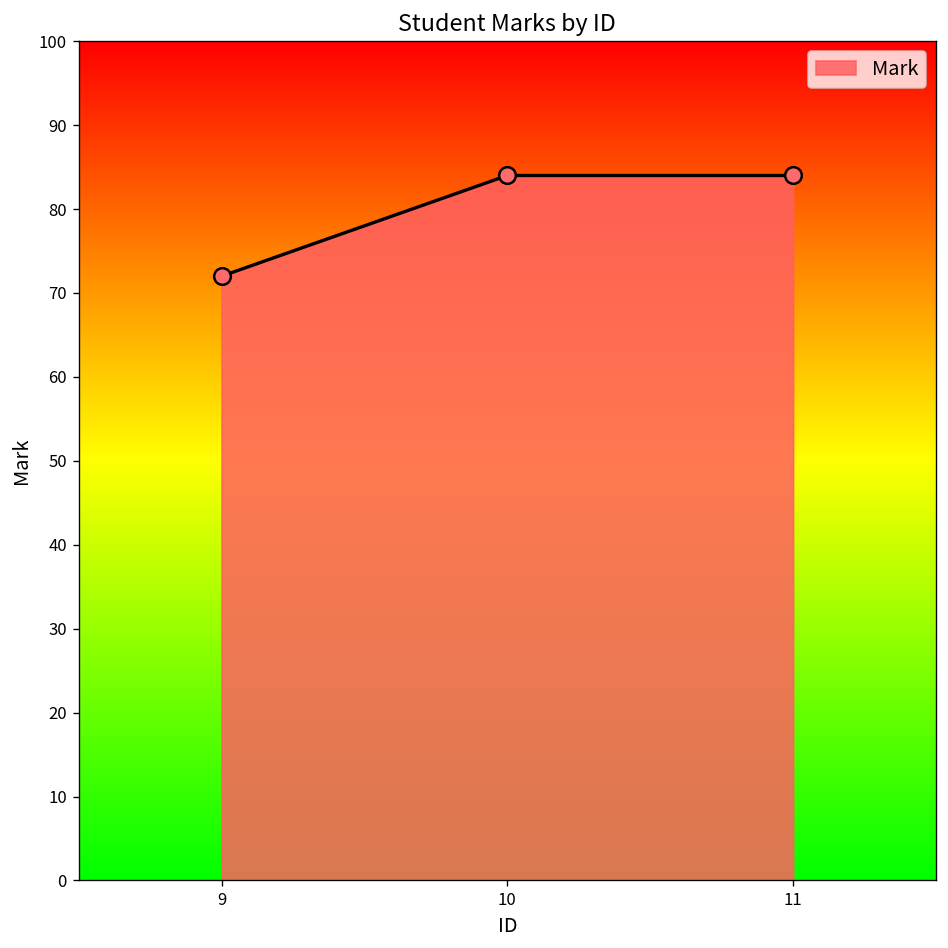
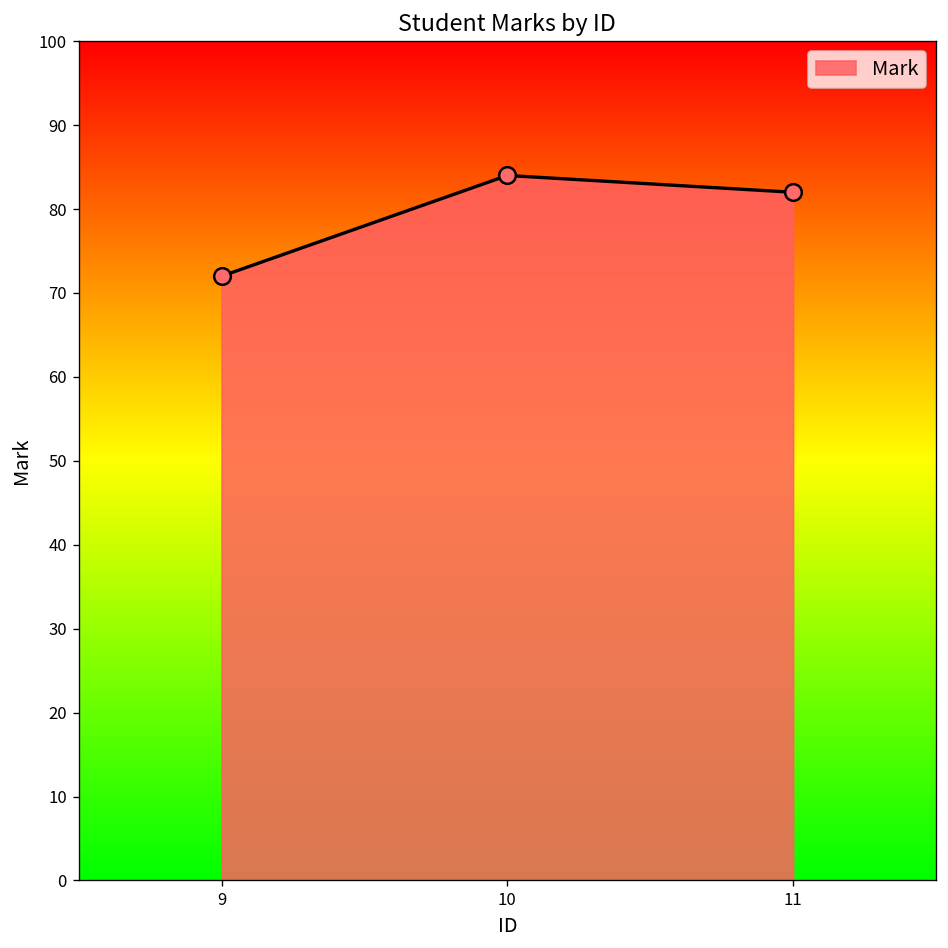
  {
    "9": 72,
    "10": 84,
-   "11": 84
+   "11": 82
  }
